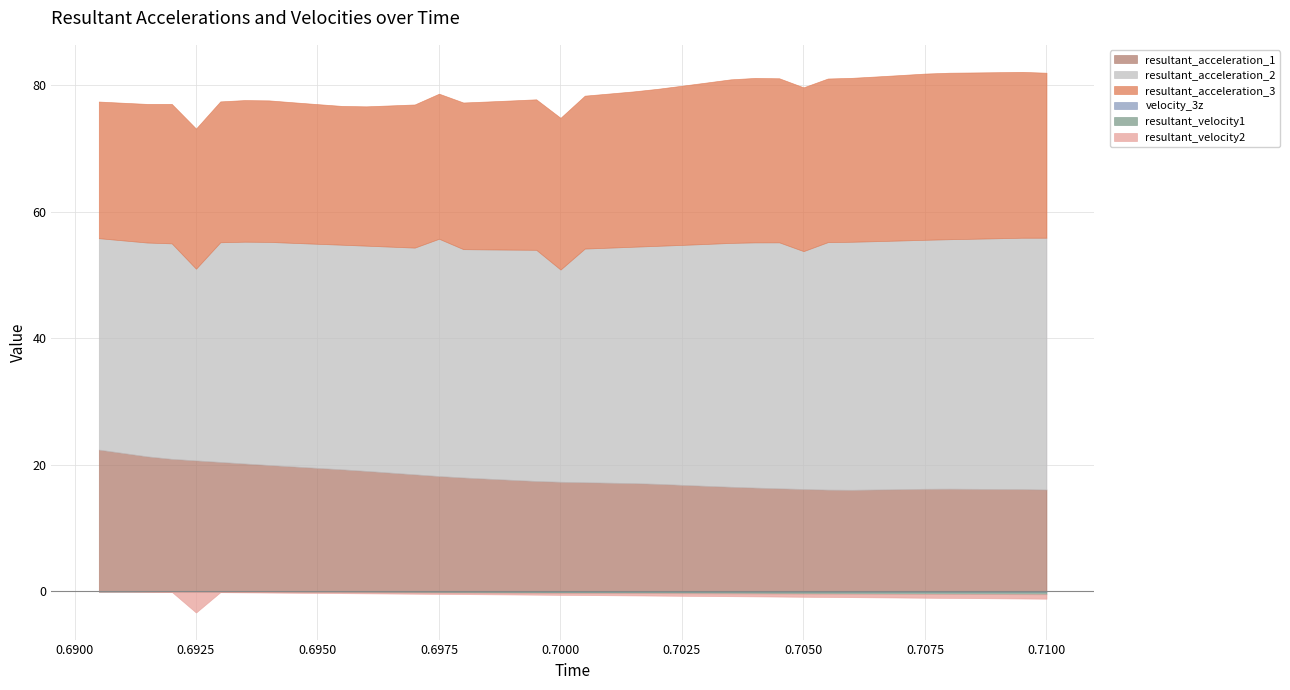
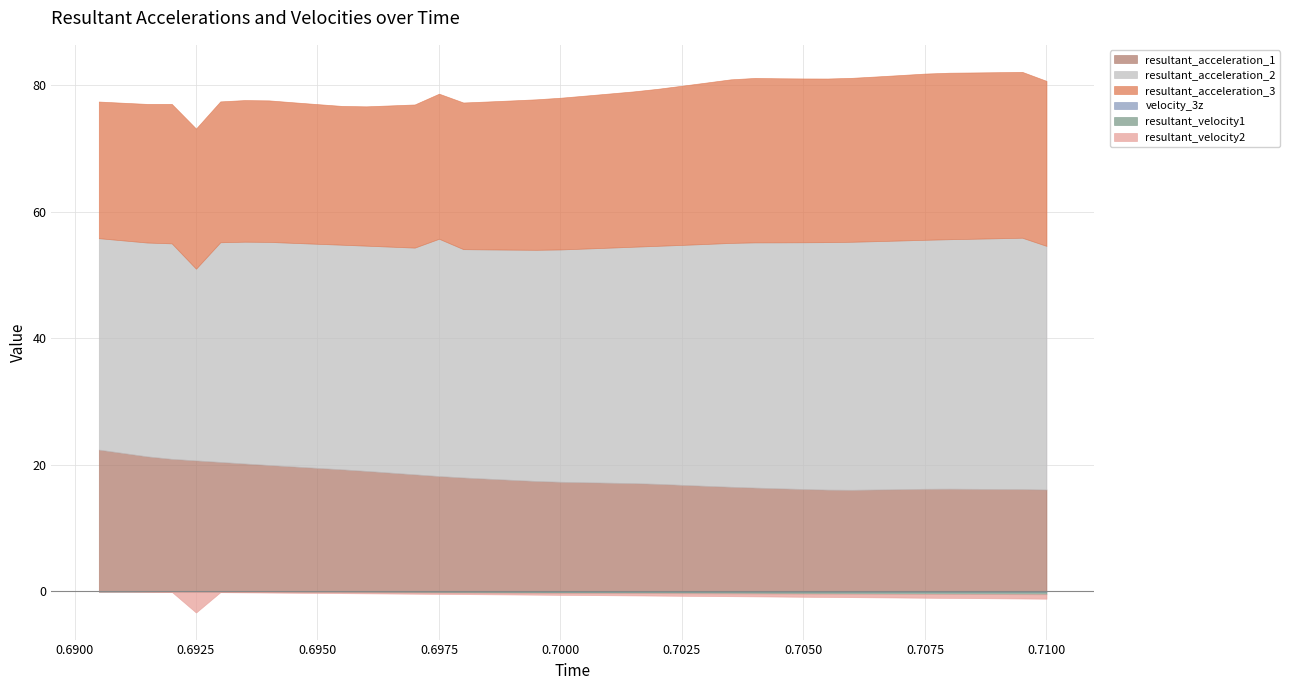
  {
    "resultant_acceleration_2": {
      "0.6925": 30,
      "0.6950": 35,
      "0.6975": 38,
-     "0.7000": 34,
+     "0.7000": 37,
      "0.7025": 38,
-     "0.7050": 38,
+     "0.7050": 39,
      "0.7075": 39,
-     "0.7100": 40
+     "0.7100": 39
    }
  }
